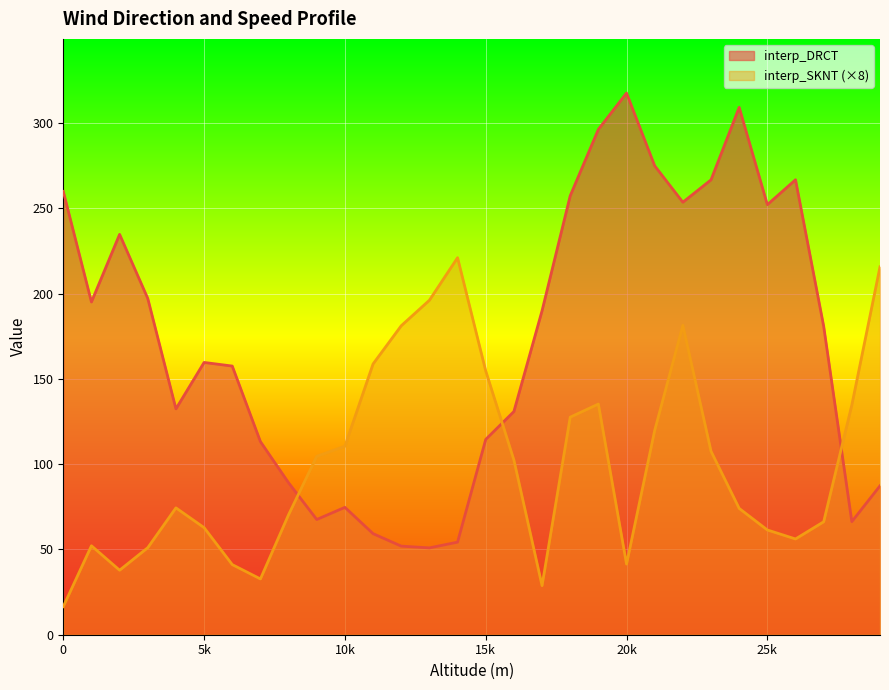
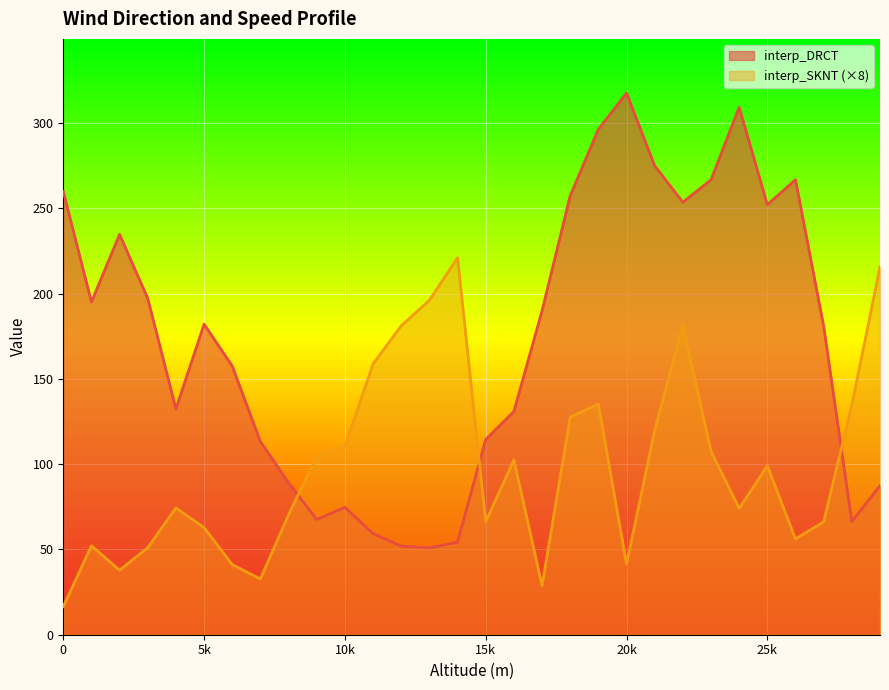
  {
    "interp_DRCT": {
      "0": 260,
-     "5k": 160,
+     "5k": 182,
      "10k": 75,
      "15k": 115,
      "20k": 318,
      "25k": 252
    },
    "interp_SKNT (×8)": {
      "0": 16,
      "5k": 63,
      "10k": 111,
-     "15k": 155,
+     "15k": 66,
      "20k": 41,
-     "25k": 61
+     "25k": 99
    }
  }
